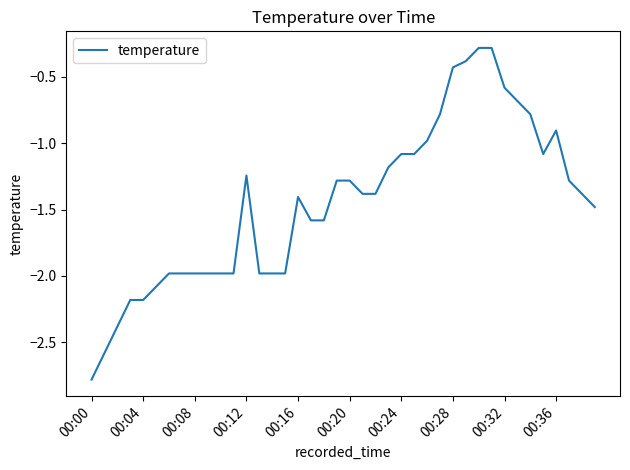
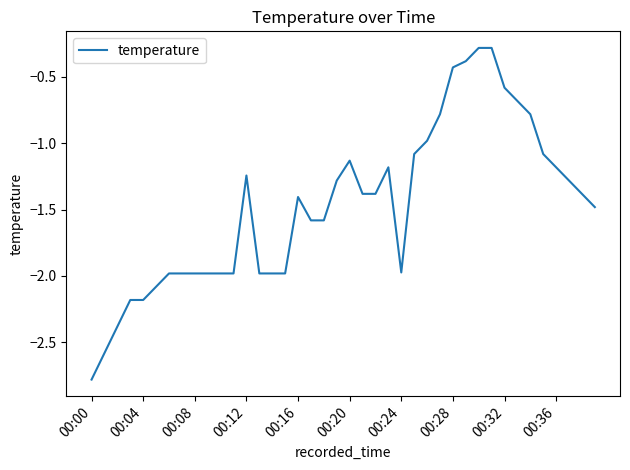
  {
    "00:00": -2.78,
    "00:04": -2.18,
    "00:08": -1.98,
    "00:12": -1.24,
    "00:16": -1.41,
-   "00:20": -1.28,
-   "00:24": -1.08,
+   "00:20": -1.13,
+   "00:24": -1.97,
    "00:28": -0.43,
    "00:32": -0.58,
-   "00:36": -0.90
+   "00:36": -1.18
  }
